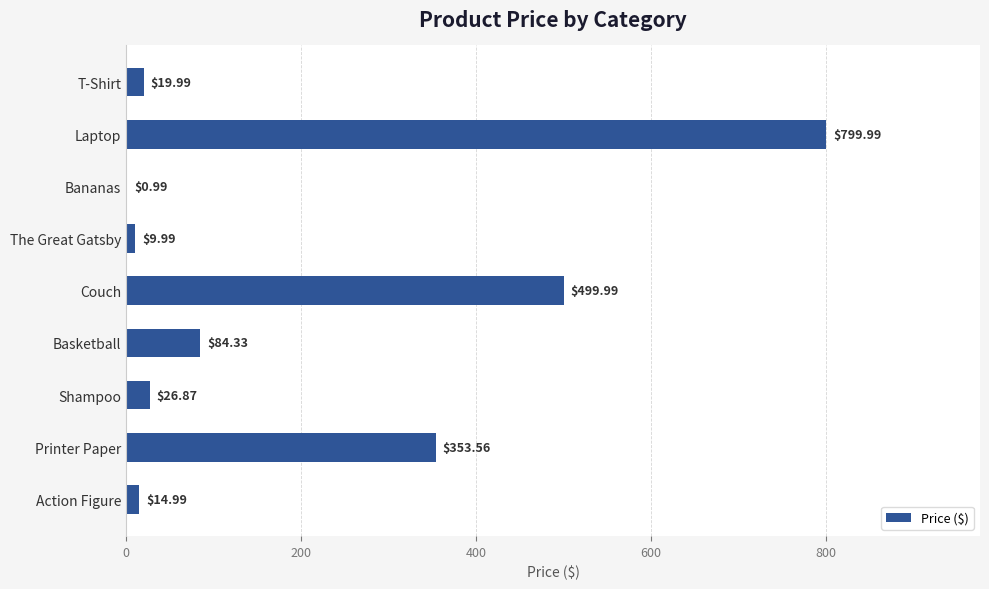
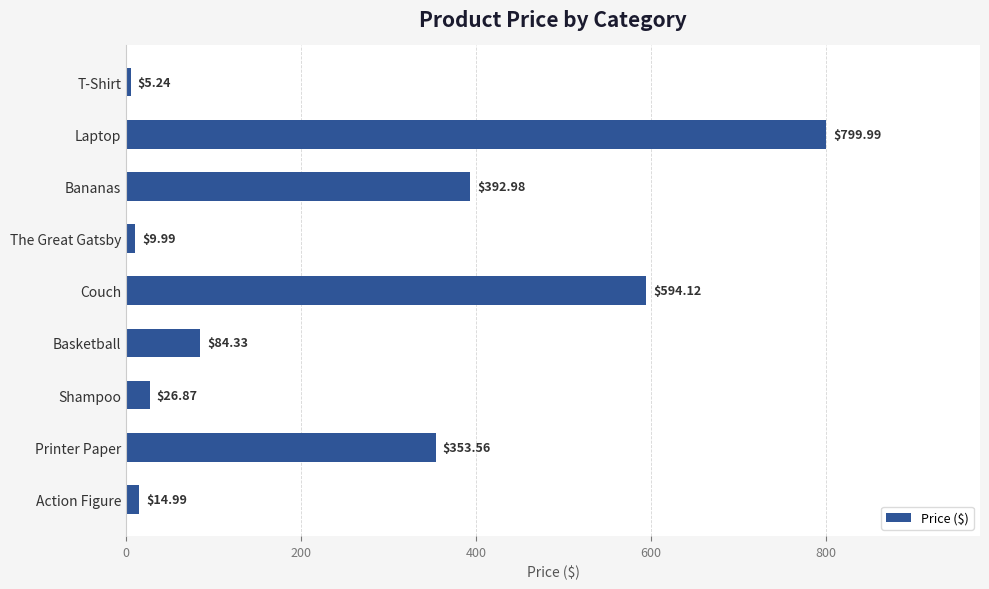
  {
-   "T-Shirt": "$19.99",
+   "T-Shirt": "$5.24",
    "Laptop": "$799.99",
-   "Bananas": "$0.99",
+   "Bananas": "$392.98",
    "The Great Gatsby": "$9.99",
-   "Couch": "$499.99",
+   "Couch": "$594.12",
    "Basketball": "$84.33",
    "Shampoo": "$26.87",
    "Printer Paper": "$353.56",
    "Action Figure": "$14.99"
  }
